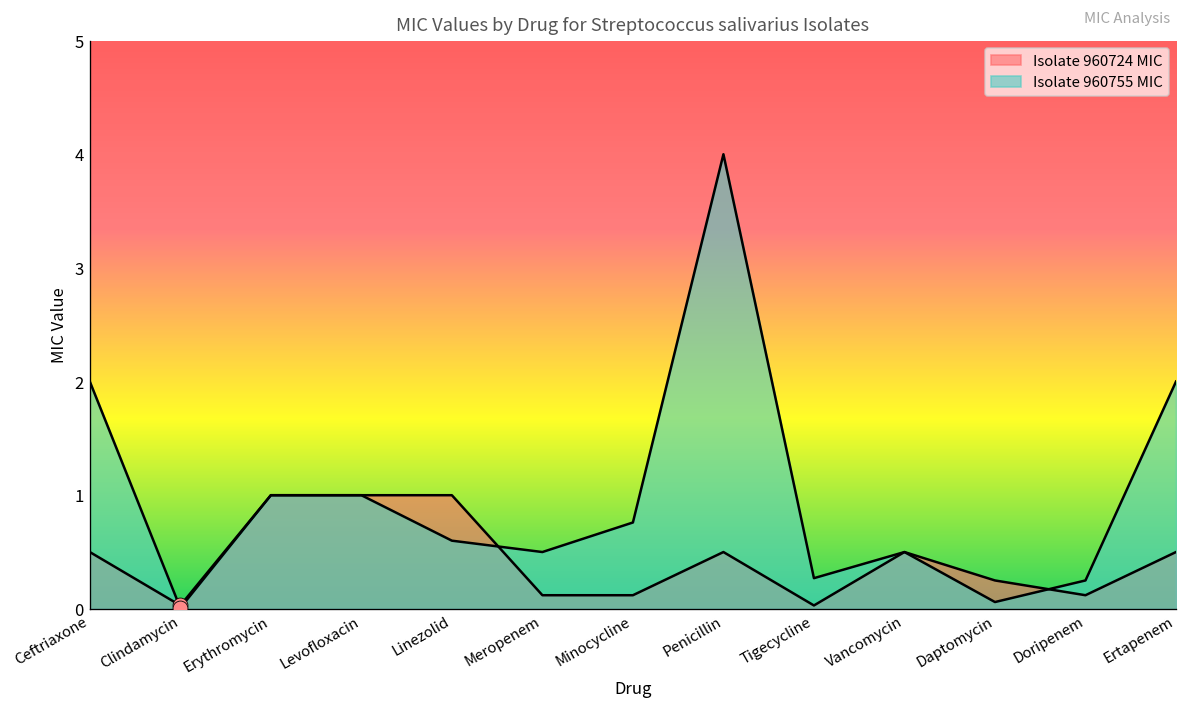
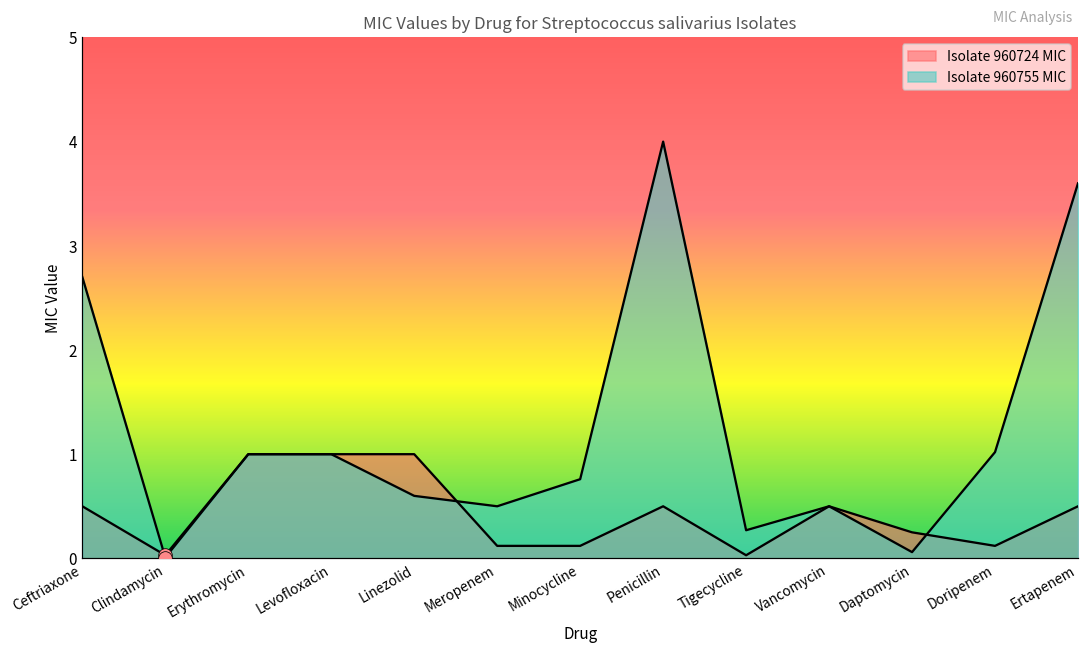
  {
    "Isolate 960755 MIC": {
-     "Ceftriaxone": 2.0,
+     "Ceftriaxone": 2.7,
      "Linezolid": 0.6,
      "Meropenem": 0.5,
      "Minocycline": 0.8,
      "Penicillin": 4.0,
      "Tigecycline": 0.3,
      "Daptomycin": 0.1,
-     "Doripenem": 0.3,
-     "Ertapenem": 2.0
+     "Doripenem": 1.0,
+     "Ertapenem": 3.6
    }
  }
